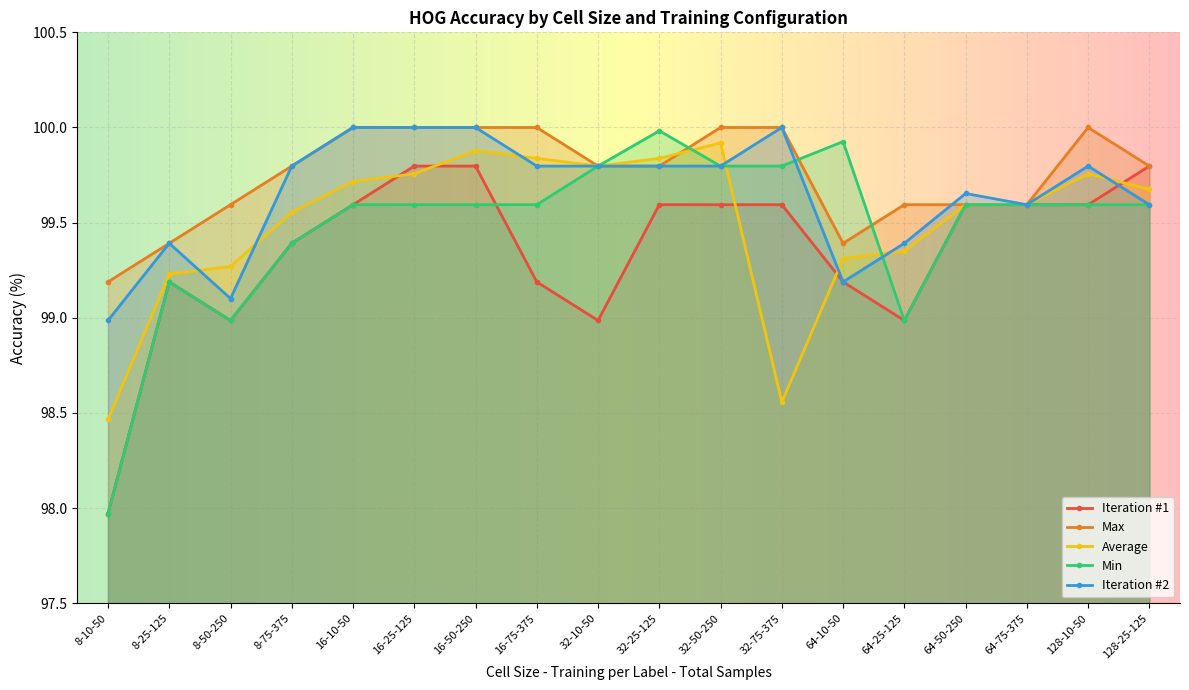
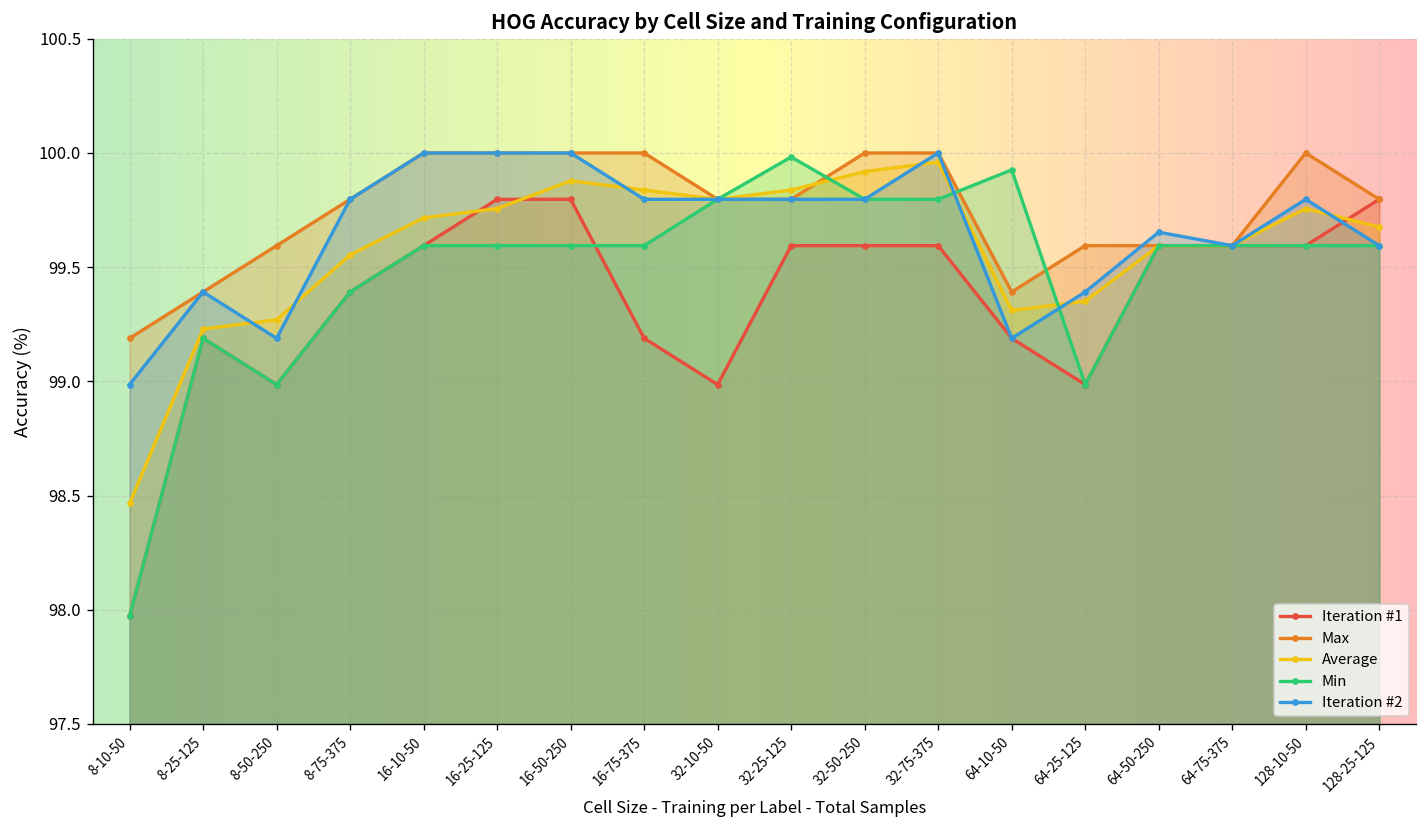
  {
    "Average": {
      "8-10-50": 98.47,
      "8-25-125": 99.23,
      "8-50-250": 99.27,
      "8-75-375": 99.55,
      "16-10-50": 99.72,
      "16-25-125": 99.76,
      "16-50-250": 99.88,
      "16-75-375": 99.84,
      "32-25-125": 99.84,
      "32-50-250": 99.92,
-     "32-75-375": 98.56,
+     "32-75-375": 99.96,
      "64-10-50": 99.31,
      "64-25-125": 99.35,
      "128-10-50": 99.76,
      "128-25-125": 99.68
    },
    "Min": {
      "16-25-125": 99.59,
      "16-50-250": 99.59,
      "16-75-375": 99.59,
      "32-25-125": 99.98,
      "32-75-375": 99.80,
      "64-10-50": 99.93
    },
    "Iteration #2": {
      "8-10-50": 98.99,
-     "8-50-250": 99.10,
+     "8-50-250": 99.19,
      "16-75-375": 99.80,
      "64-25-125": 99.39,
      "64-50-250": 99.65,
      "128-10-50": 99.80
    }
  }
